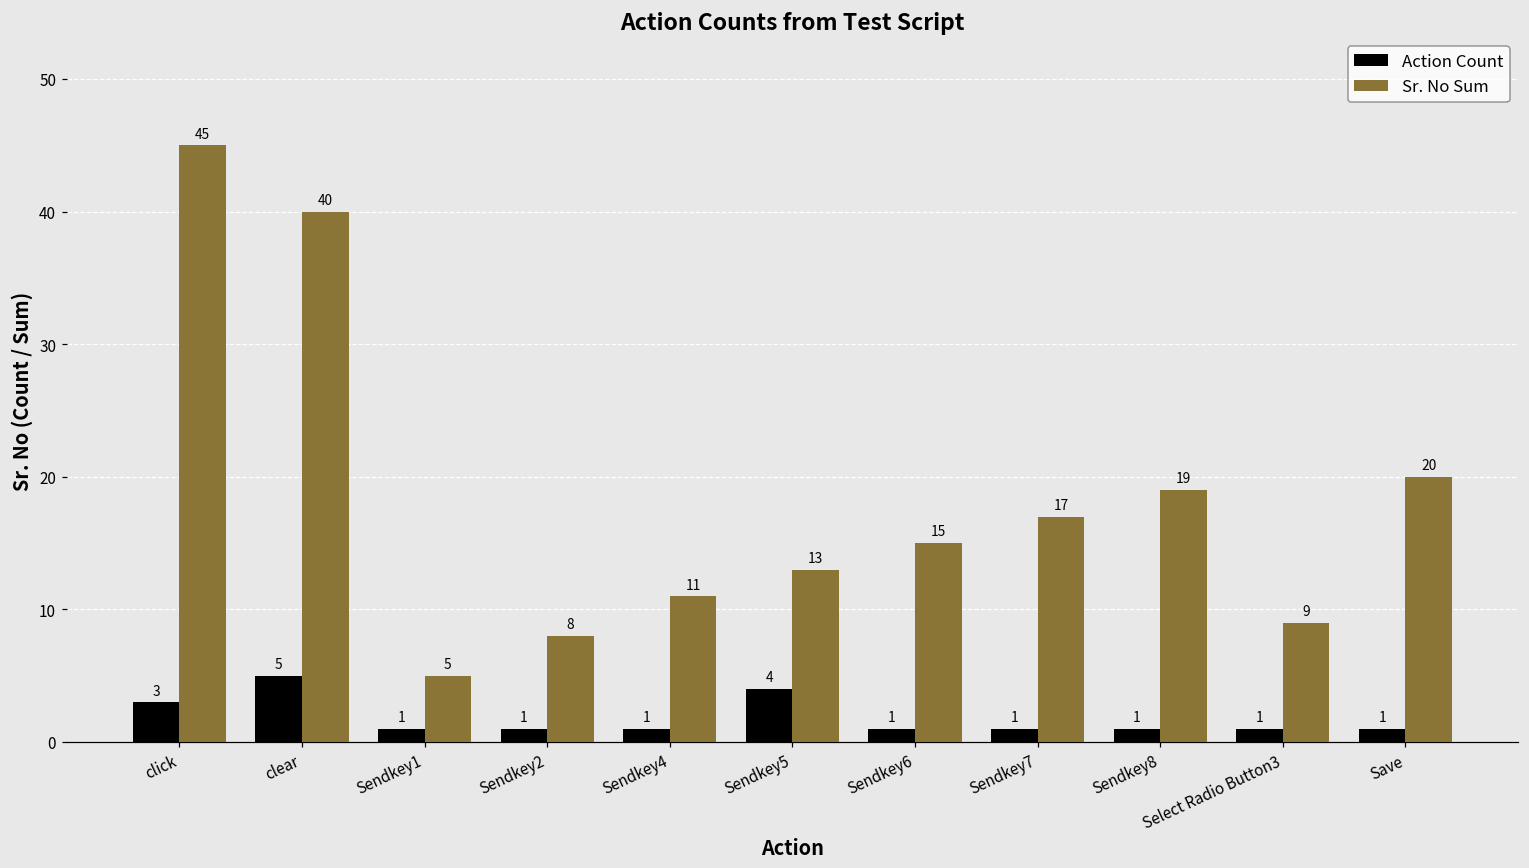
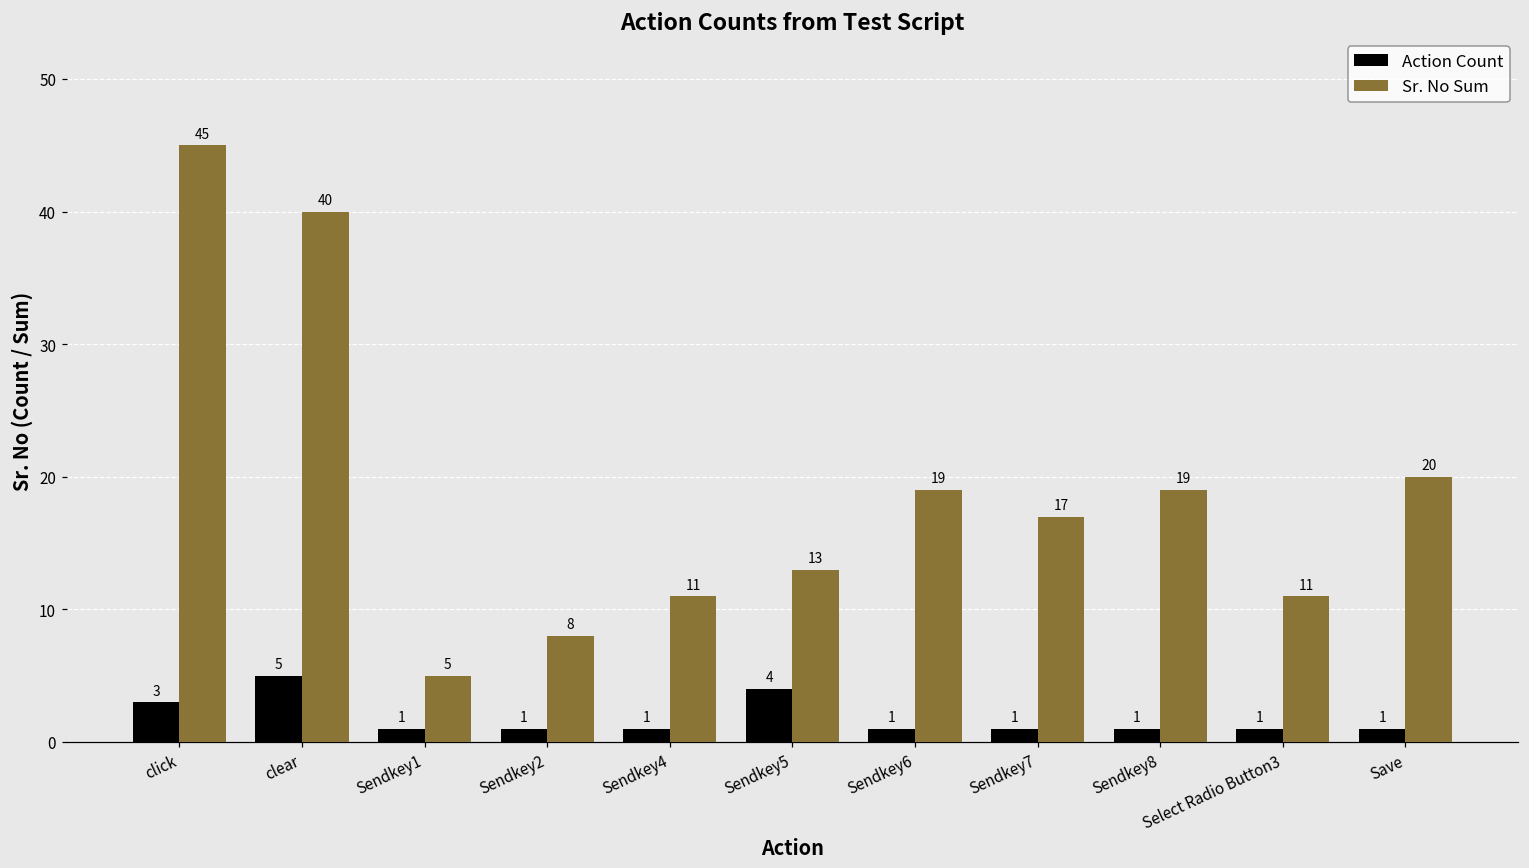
  {
    "Action Count": {
      "click": 3,
      "clear": 5,
      "Sendkey1": 1,
      "Sendkey2": 1,
      "Sendkey4": 1,
      "Sendkey5": 4,
      "Sendkey6": 1,
      "Sendkey7": 1,
      "Sendkey8": 1,
      "Select Radio Button3": 1,
      "Save": 1
    },
    "Sr. No Sum": {
      "click": 45,
      "clear": 40,
      "Sendkey1": 5,
      "Sendkey2": 8,
      "Sendkey4": 11,
      "Sendkey5": 13,
-     "Sendkey6": 15,
+     "Sendkey6": 19,
      "Sendkey7": 17,
      "Sendkey8": 19,
-     "Select Radio Button3": 9,
+     "Select Radio Button3": 11,
      "Save": 20
    }
  }
